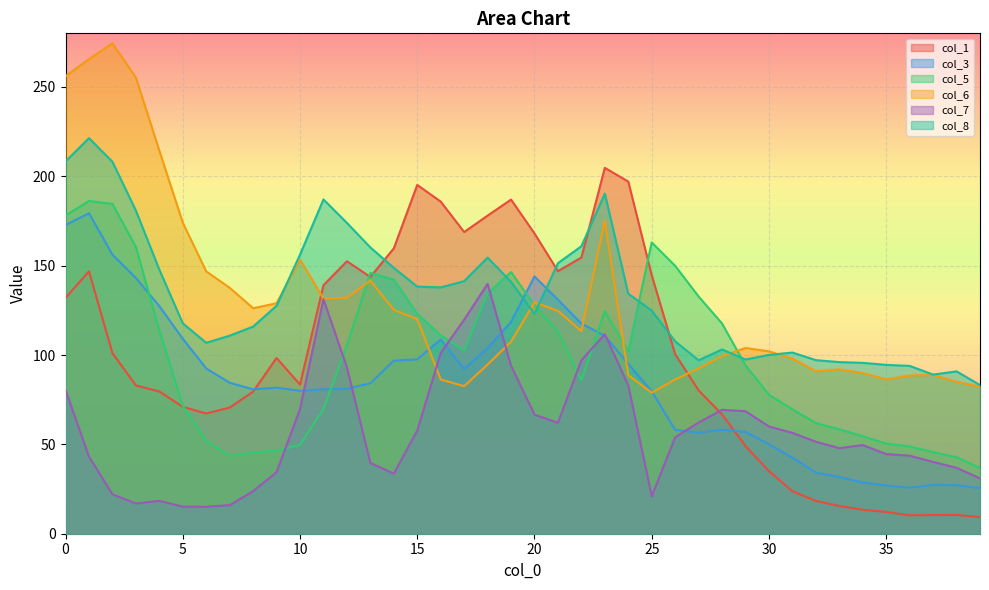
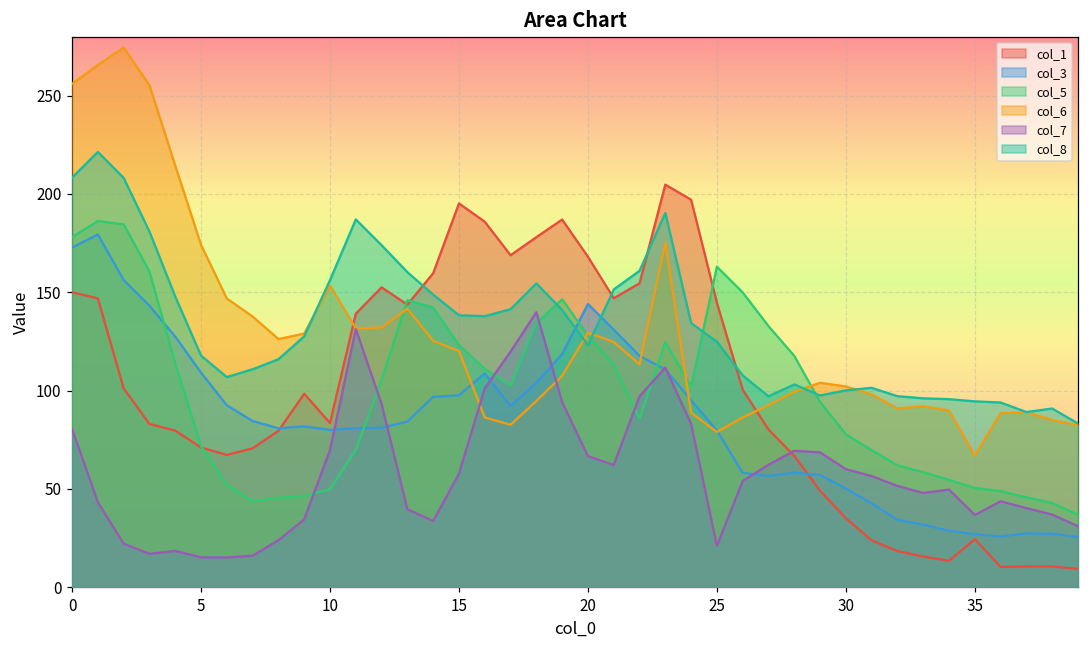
  {
    "col_1": {
-     "0": 132,
+     "0": 150,
      "10": 83,
      "15": 195,
      "20": 168,
      "25": 145,
      "30": 35,
-     "35": 12
+     "35": 24
    },
    "col_6": {
      "0": 256,
      "5": 174,
      "10": 153,
      "15": 120,
      "20": 130,
      "30": 102,
-     "35": 86
+     "35": 67
    },
    "col_7": {
      "0": 80,
      "5": 15,
      "10": 70,
      "15": 58,
      "20": 67,
      "25": 21,
      "30": 60,
-     "35": 45
+     "35": 37
    }
  }
